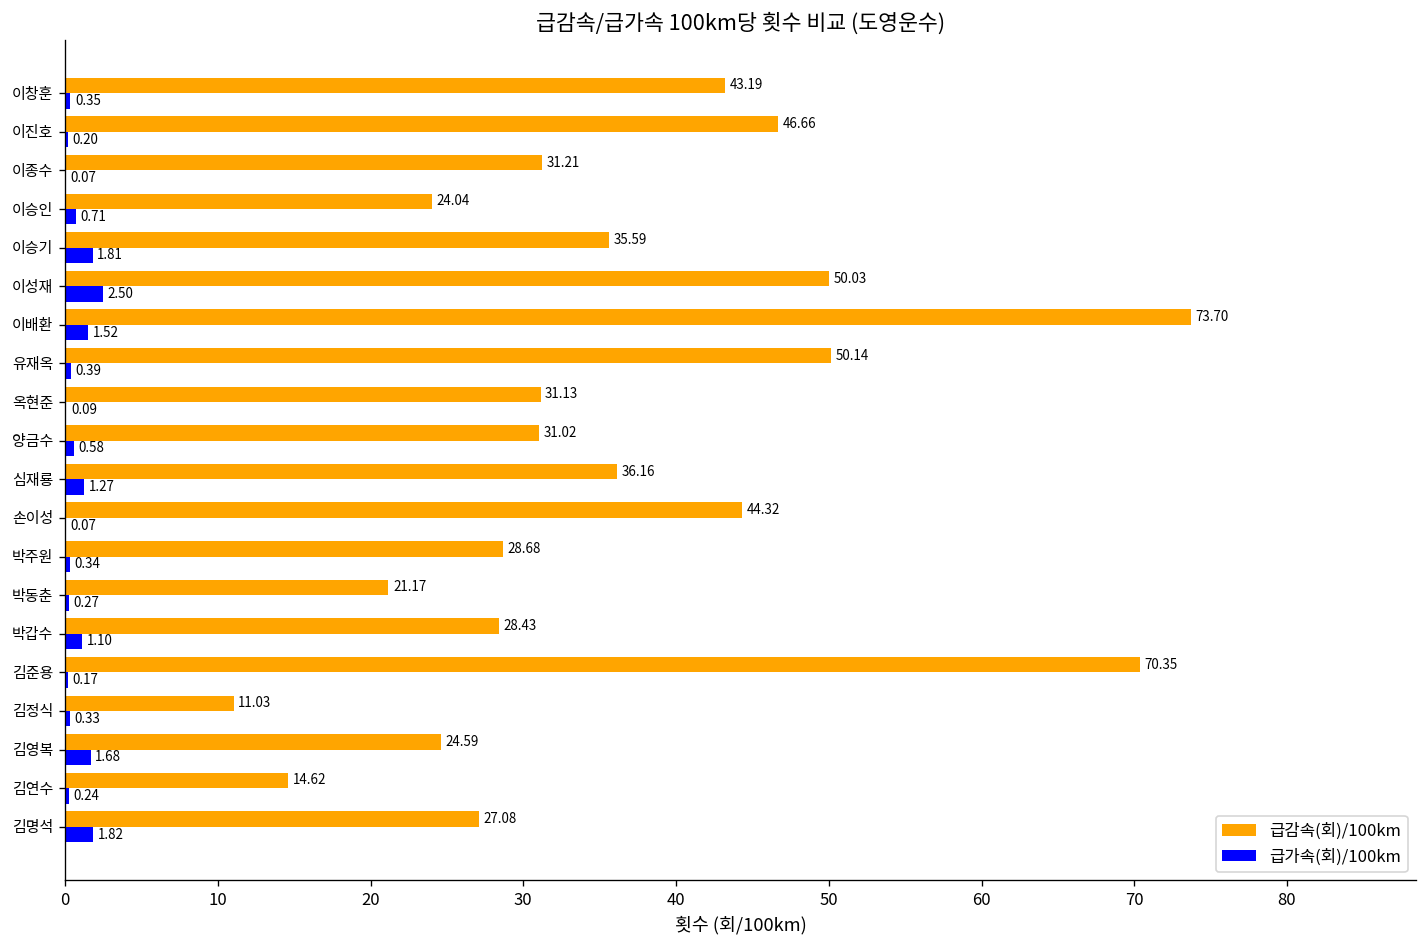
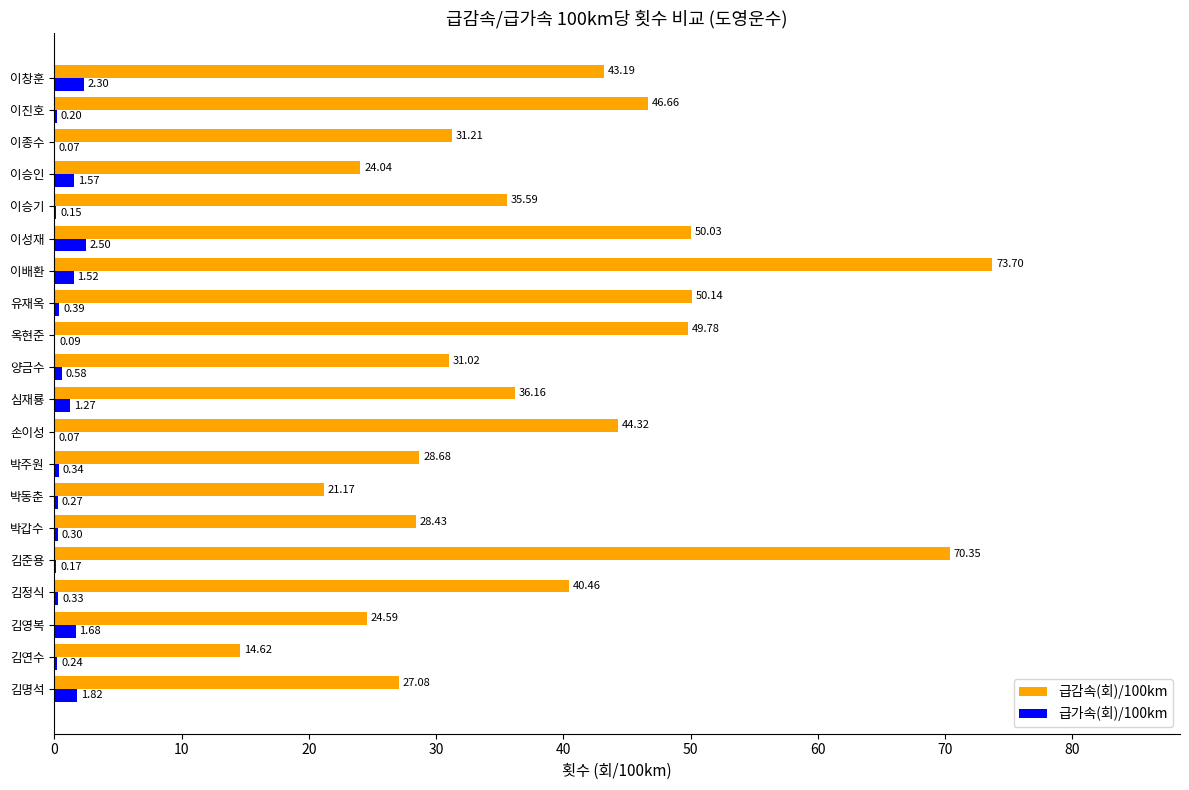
  {
    "급감속(회)/100km": {
      "이창훈": 43.19,
      "이진호": 46.66,
      "이종수": 31.21,
      "이승인": 24.04,
      "이승기": 35.59,
      "이성재": 50.03,
      "이배환": 73.70,
      "유재옥": 50.14,
-     "옥현준": 31.13,
+     "옥현준": 49.78,
      "양금수": 31.02,
      "심재룡": 36.16,
      "손이성": 44.32,
      "박주원": 28.68,
      "박동춘": 21.17,
      "박갑수": 28.43,
      "김준용": 70.35,
-     "김정식": 11.03,
+     "김정식": 40.46,
      "김영복": 24.59,
      "김연수": 14.62,
      "김명석": 27.08
    },
    "급가속(회)/100km": {
-     "이창훈": 0.35,
+     "이창훈": 2.30,
      "이진호": 0.20,
      "이종수": 0.07,
-     "이승인": 0.71,
-     "이승기": 1.81,
+     "이승인": 1.57,
+     "이승기": 0.15,
      "이성재": 2.50,
      "이배환": 1.52,
      "유재옥": 0.39,
      "옥현준": 0.09,
      "양금수": 0.58,
      "심재룡": 1.27,
      "손이성": 0.07,
      "박주원": 0.34,
      "박동춘": 0.27,
-     "박갑수": 1.10,
+     "박갑수": 0.30,
      "김준용": 0.17,
      "김정식": 0.33,
      "김영복": 1.68,
      "김연수": 0.24,
      "김명석": 1.82
    }
  }
